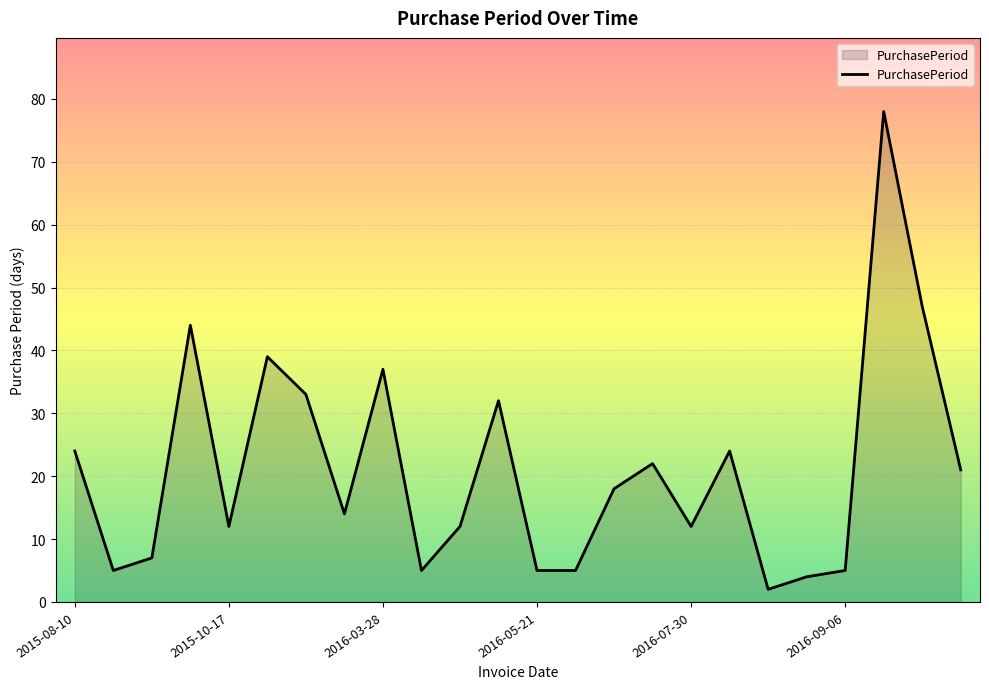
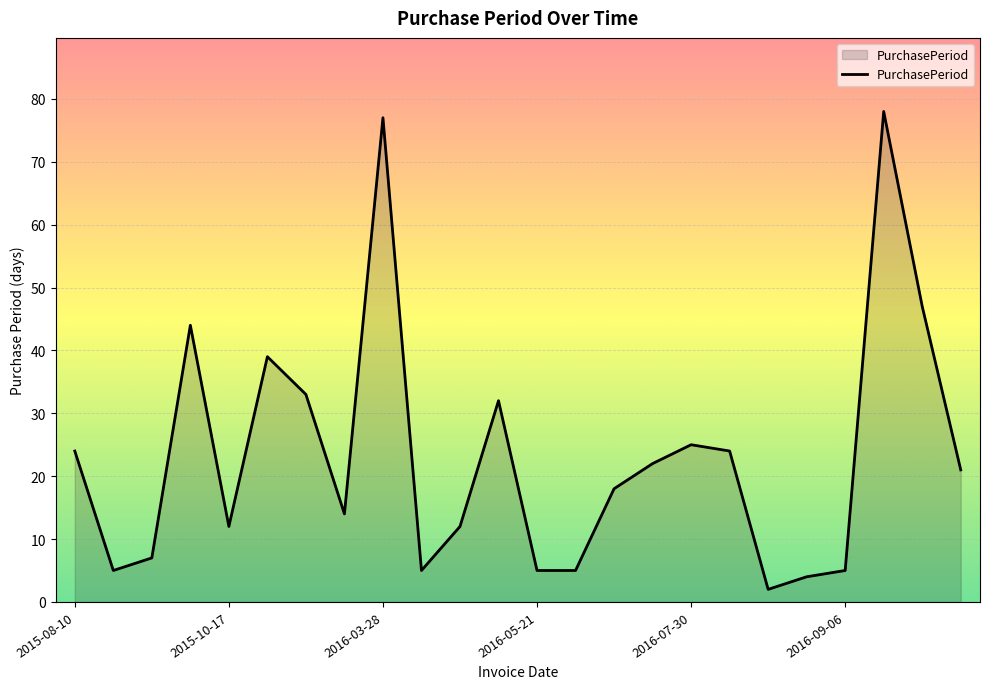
  {
    "2015-08-10": 24,
    "2015-10-17": 12,
-   "2016-03-28": 37,
+   "2016-03-28": 77,
    "2016-05-21": 5,
-   "2016-07-30": 12,
+   "2016-07-30": 25,
    "2016-09-06": 5
  }
